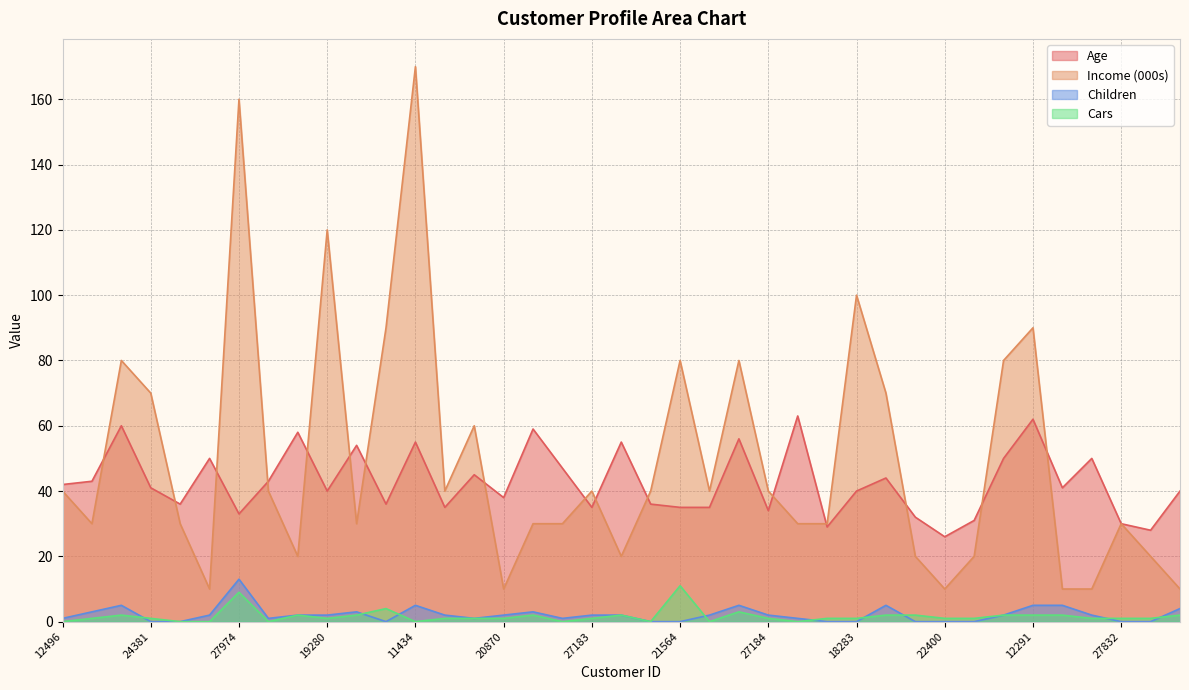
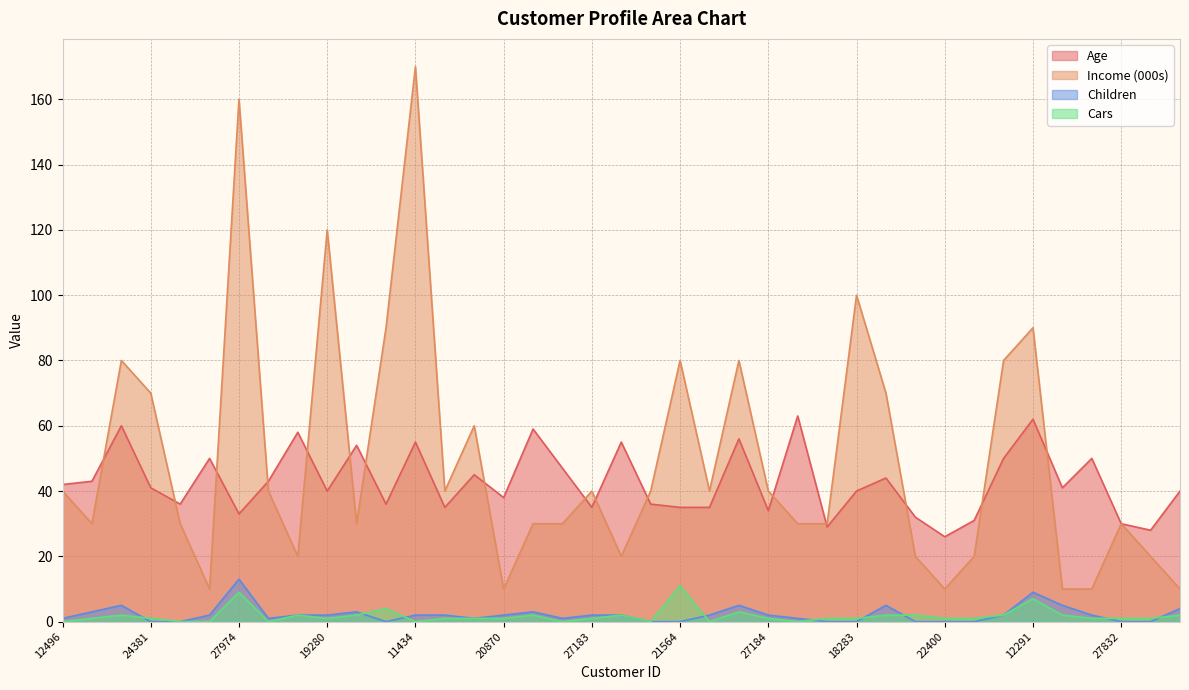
  {
    "Children": {
      "12496": 1,
      "24381": 0,
      "27974": 13,
      "19280": 2,
-     "11434": 5,
+     "11434": 2,
      "20870": 2,
      "27183": 2,
      "21564": 0,
      "27184": 2,
      "18283": 0,
      "22400": 0,
-     "12291": 5,
+     "12291": 9,
      "27832": 0
    },
    "Cars": {
      "12496": 0,
      "24381": 1,
      "27974": 9,
      "19280": 1,
      "11434": 0,
      "20870": 1,
      "27183": 1,
      "21564": 11,
      "27184": 1,
      "18283": 1,
      "22400": 1,
-     "12291": 2,
+     "12291": 7,
      "27832": 1
    }
  }
